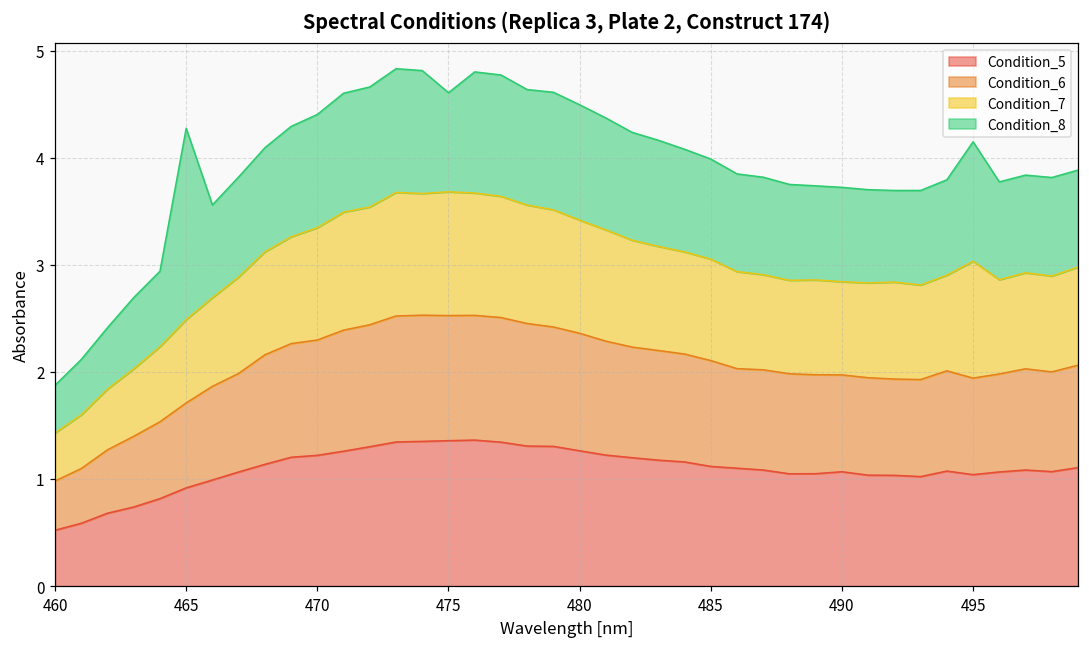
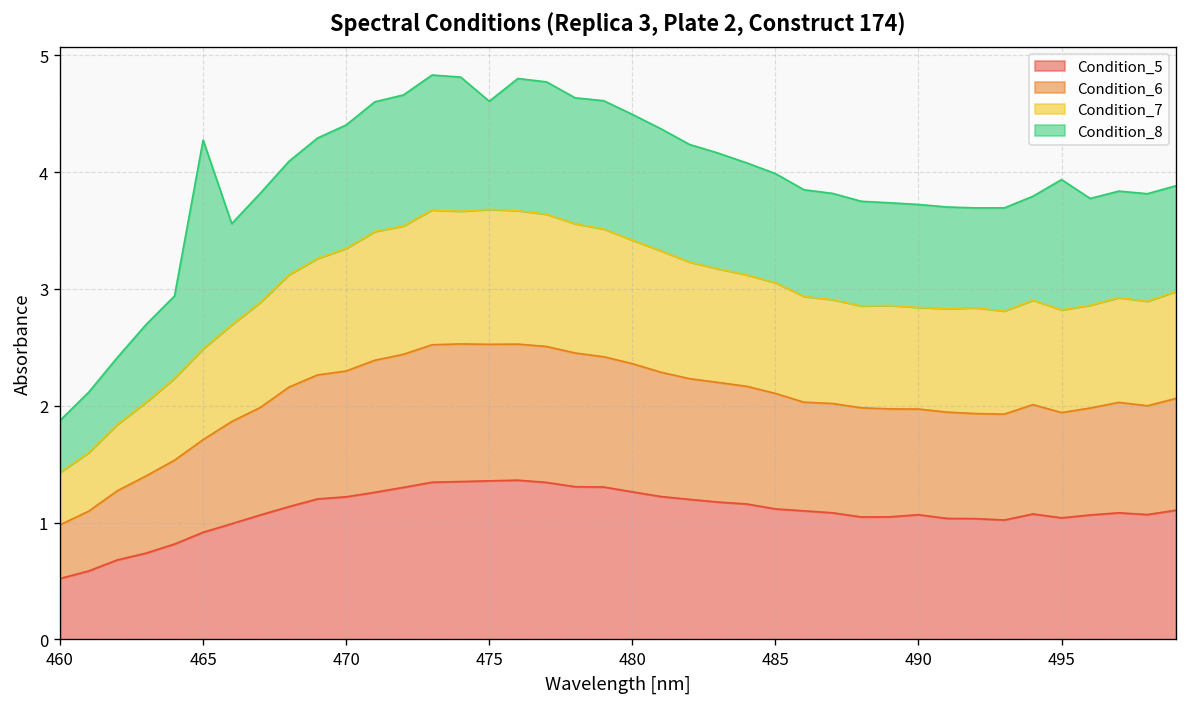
  {
    "Condition_7": {
      "460": 0.4,
      "465": 0.8,
      "470": 1.0,
      "475": 1.2,
      "480": 1.1,
      "485": 0.9,
      "490": 0.9,
-     "495": 1.1
+     "495": 0.9
    },
    "Condition_8": {
      "460": 0.4,
      "465": 1.8,
      "470": 1.1,
      "475": 0.9,
      "480": 1.1,
      "485": 0.9,
      "490": 0.9,
      "495": 1.1
    }
  }
